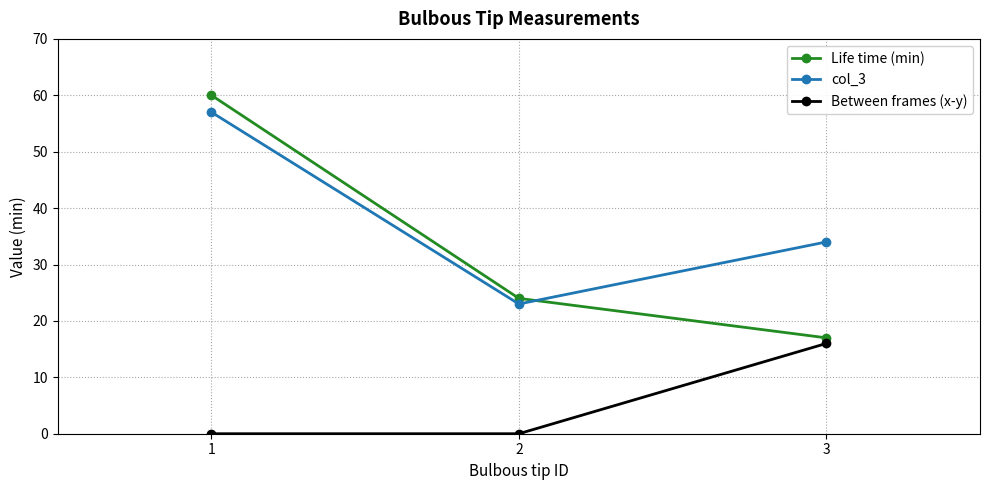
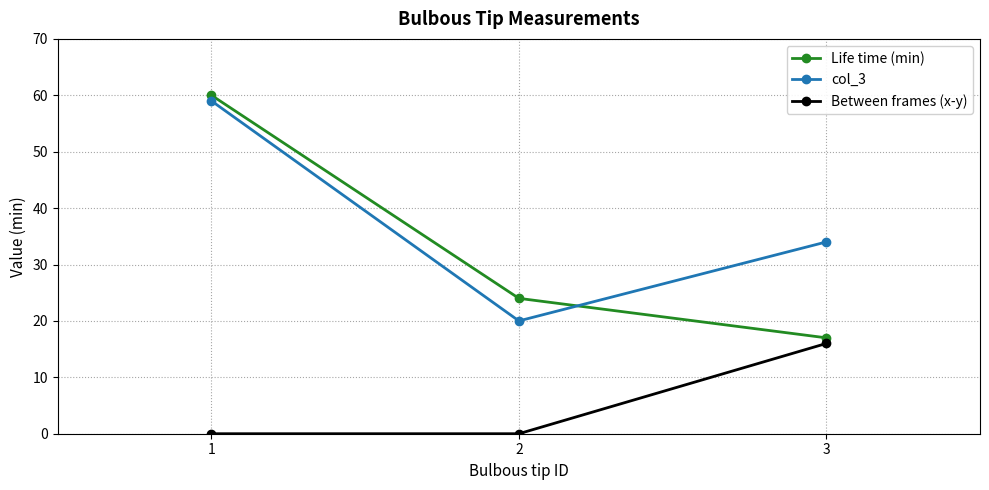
  {
    "Life time (min)": {
      "1": 60,
      "2": 24,
      "3": 17
    },
    "col_3": {
-     "1": 57,
-     "2": 23,
+     "1": 59,
+     "2": 20,
      "3": 34
    },
    "Between frames (x-y)": {
      "1": 0,
      "2": 0,
      "3": 16
    }
  }
